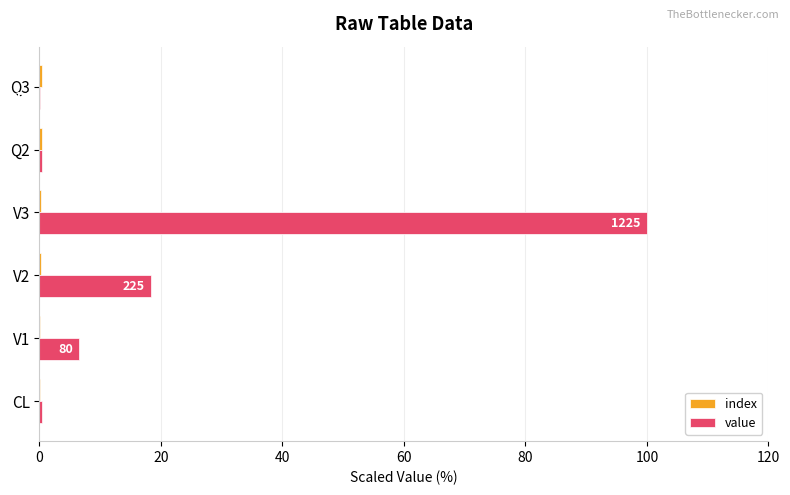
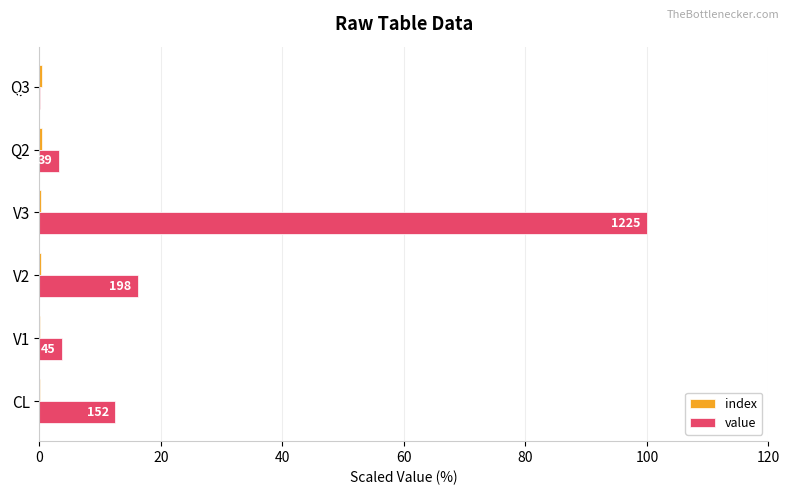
  {
    "index": {
      "Q3": 0
    },
    "value": {
-     "Q2": 0,
-     "V2": 225,
-     "V1": 80,
-     "CL": 0
+     "Q2": 3,
+     "V2": 198,
+     "V1": 45,
+     "CL": 12
    }
  }
